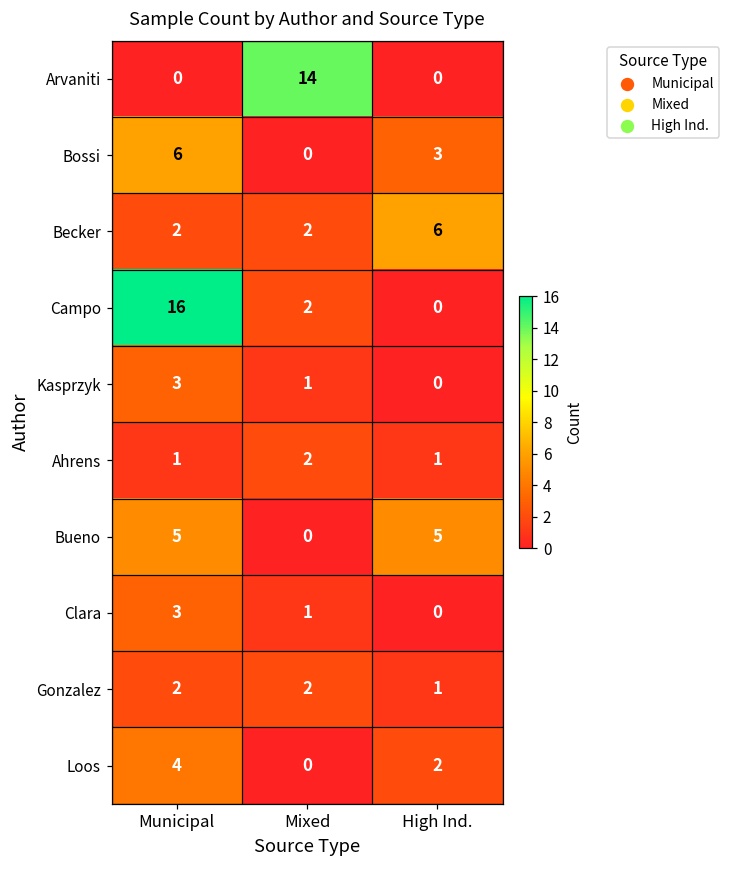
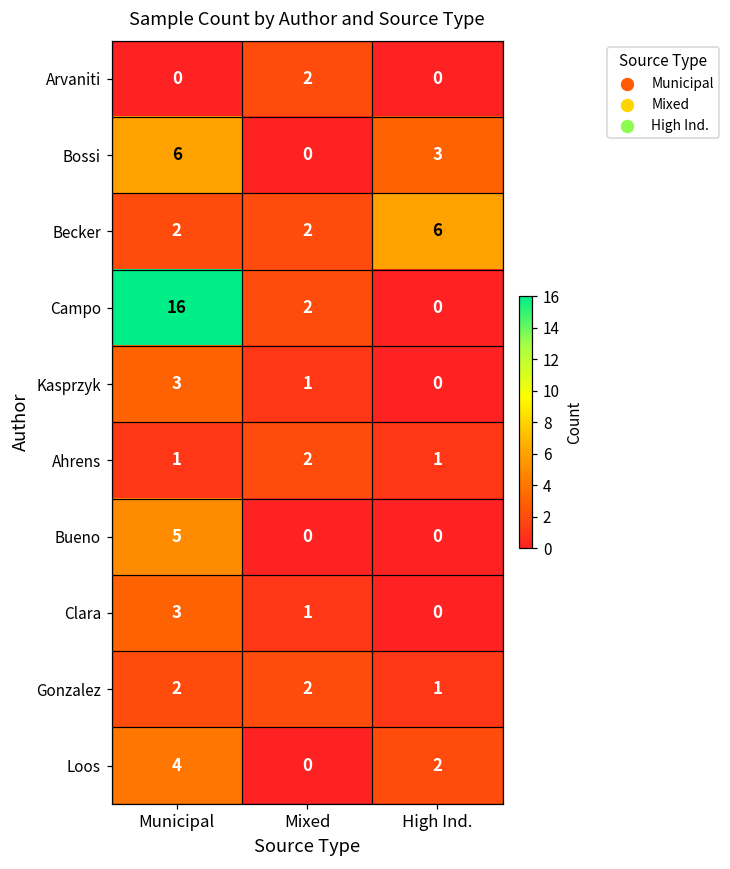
  {
    "Arvaniti": {
      "Municipal": 0,
-     "Mixed": 14,
+     "Mixed": 2,
      "High Ind.": 0
    },
    "Bossi": {
      "Municipal": 6,
      "Mixed": 0,
      "High Ind.": 3
    },
    "Becker": {
      "Municipal": 2,
      "Mixed": 2,
      "High Ind.": 6
    },
    "Campo": {
      "Municipal": 16,
      "Mixed": 2,
      "High Ind.": 0
    },
    "Kasprzyk": {
      "Municipal": 3,
      "Mixed": 1,
      "High Ind.": 0
    },
    "Ahrens": {
      "Municipal": 1,
      "Mixed": 2,
      "High Ind.": 1
    },
    "Bueno": {
      "Municipal": 5,
      "Mixed": 0,
-     "High Ind.": 5
+     "High Ind.": 0
    },
    "Clara": {
      "Municipal": 3,
      "Mixed": 1,
      "High Ind.": 0
    },
    "Gonzalez": {
      "Municipal": 2,
      "Mixed": 2,
      "High Ind.": 1
    },
    "Loos": {
      "Municipal": 4,
      "Mixed": 0,
      "High Ind.": 2
    }
  }
